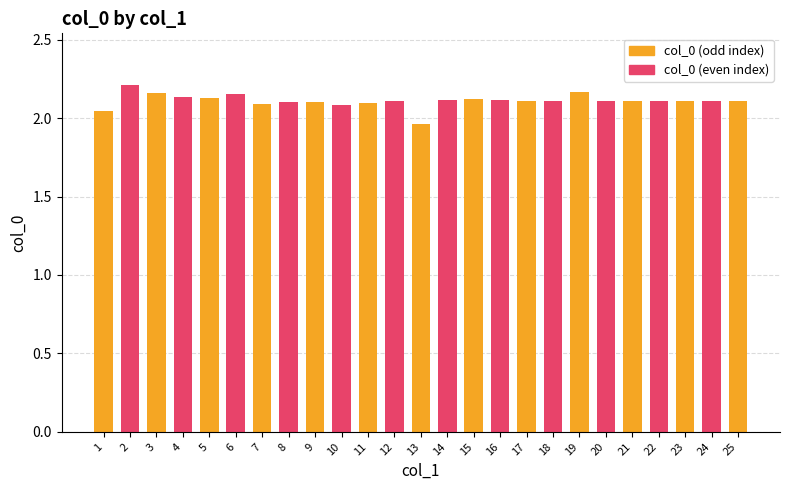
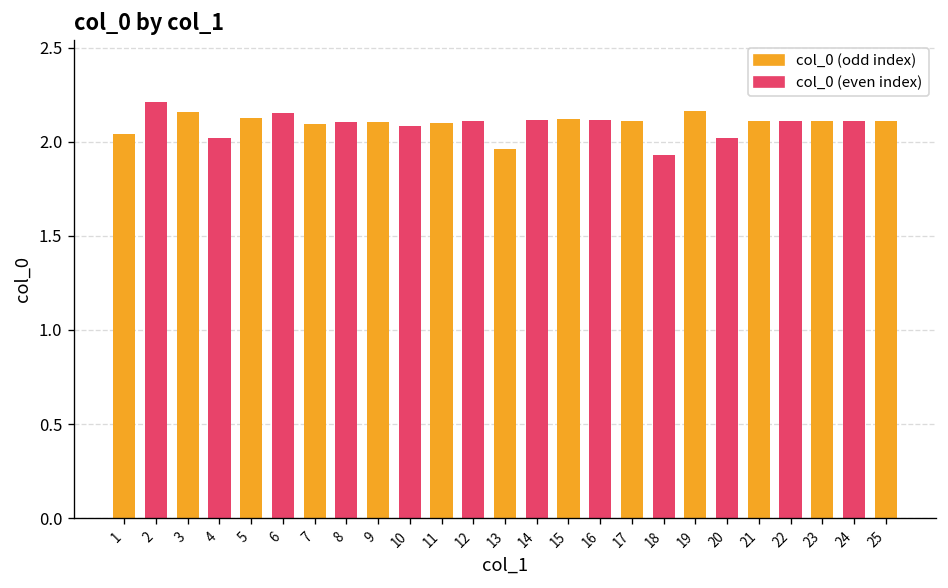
  {
    "1": 2.04,
    "2": 2.21,
    "3": 2.16,
-   "4": 2.13,
+   "4": 2.02,
    "5": 2.13,
    "6": 2.15,
    "7": 2.09,
    "8": 2.11,
    "9": 2.10,
    "10": 2.09,
    "11": 2.10,
    "12": 2.11,
    "13": 1.96,
    "14": 2.12,
    "15": 2.12,
    "16": 2.11,
    "17": 2.11,
-   "18": 2.11,
+   "18": 1.93,
    "19": 2.17,
-   "20": 2.11,
+   "20": 2.02,
    "21": 2.11,
    "22": 2.11,
    "23": 2.11,
    "24": 2.11,
    "25": 2.11
  }
